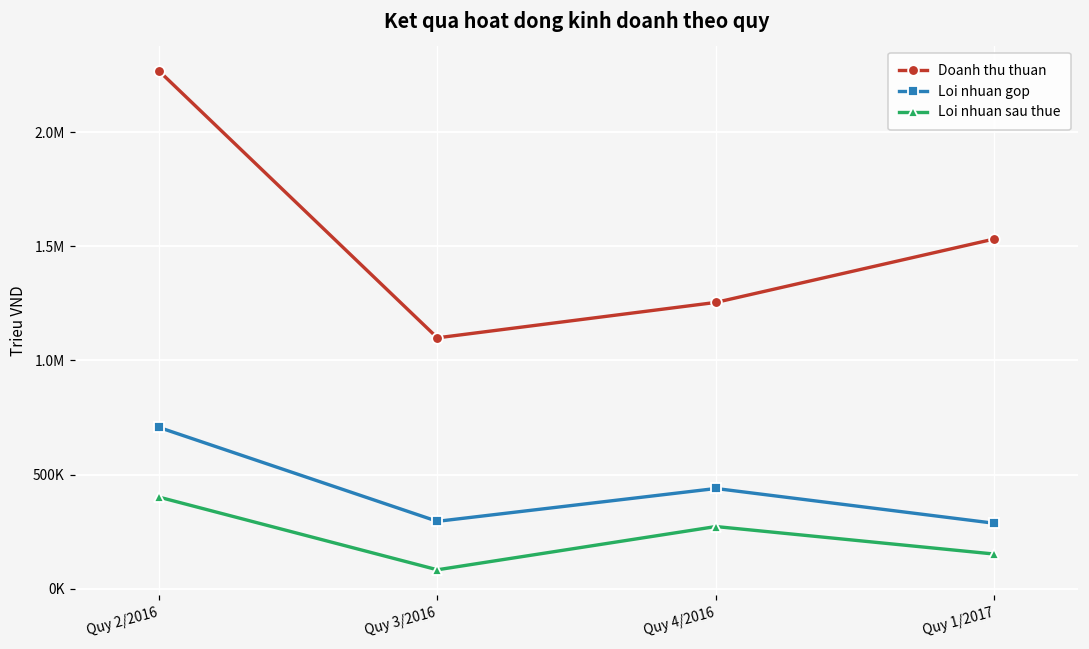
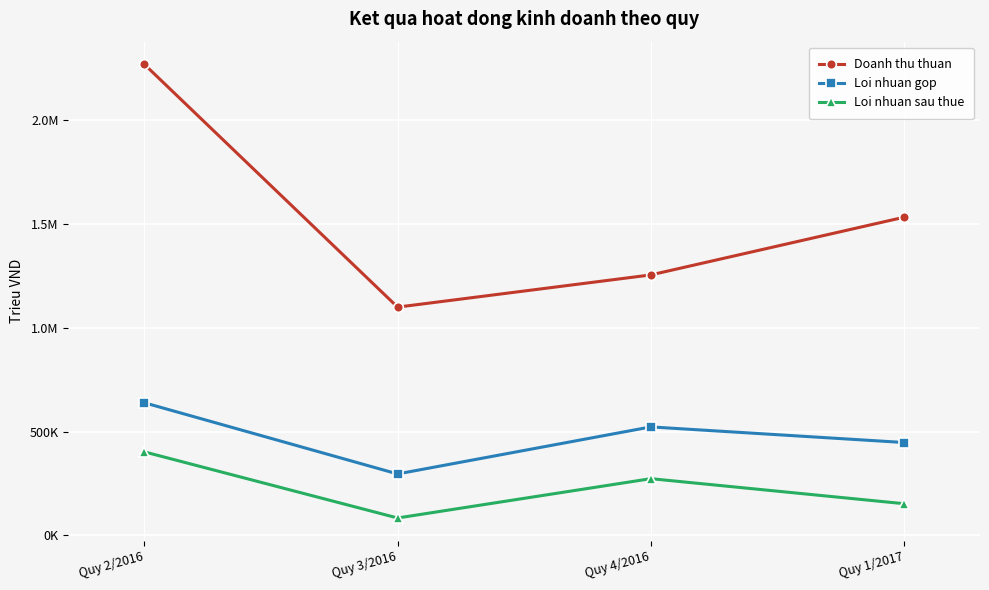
  {
    "Doanh thu thuan": {
      "Quy 2/2016": 2270000,
      "Quy 3/2016": 1100000,
      "Quy 4/2016": 1250000,
      "Quy 1/2017": 1530000
    },
    "Loi nhuan gop": {
-     "Quy 2/2016": 710000,
+     "Quy 2/2016": 640000,
      "Quy 3/2016": 300000,
-     "Quy 4/2016": 440000,
-     "Quy 1/2017": 290000
+     "Quy 4/2016": 520000,
+     "Quy 1/2017": 450000
    },
    "Loi nhuan sau thue": {
      "Quy 2/2016": 400000,
      "Quy 3/2016": 80000,
      "Quy 4/2016": 270000,
      "Quy 1/2017": 150000
    }
  }
